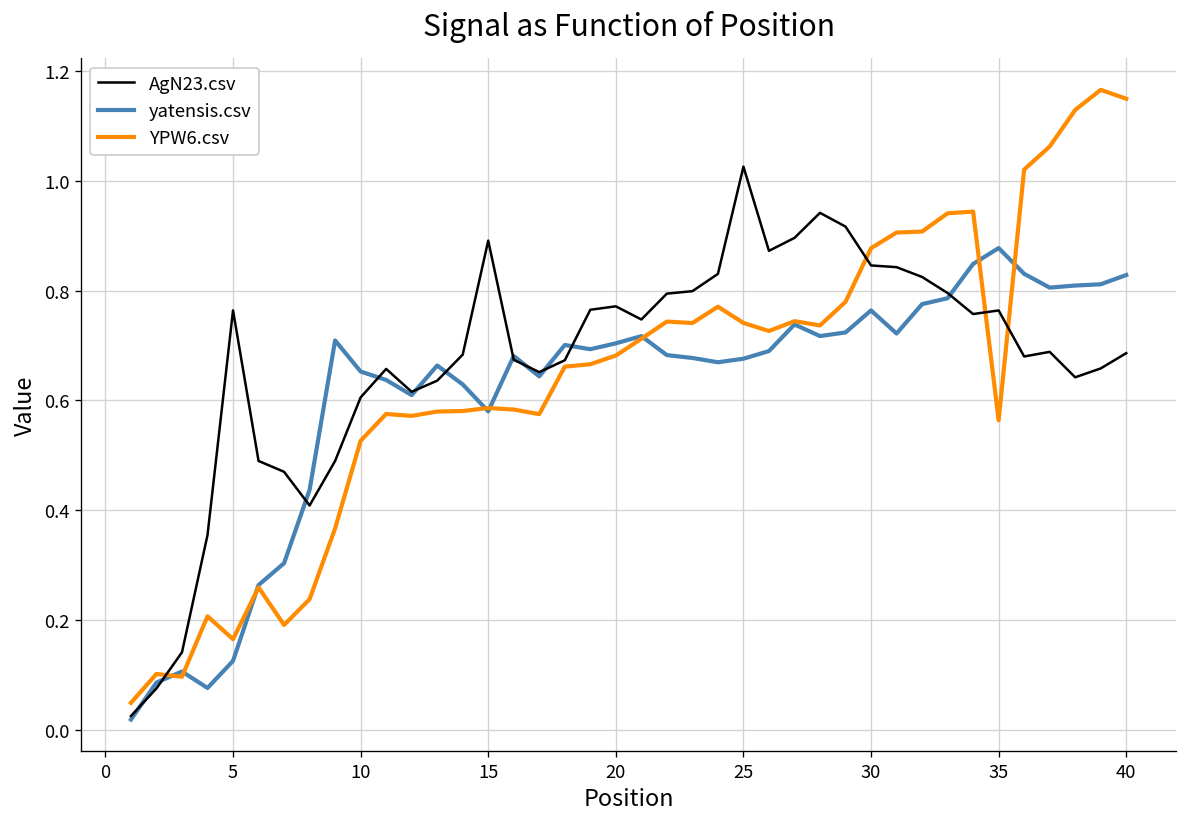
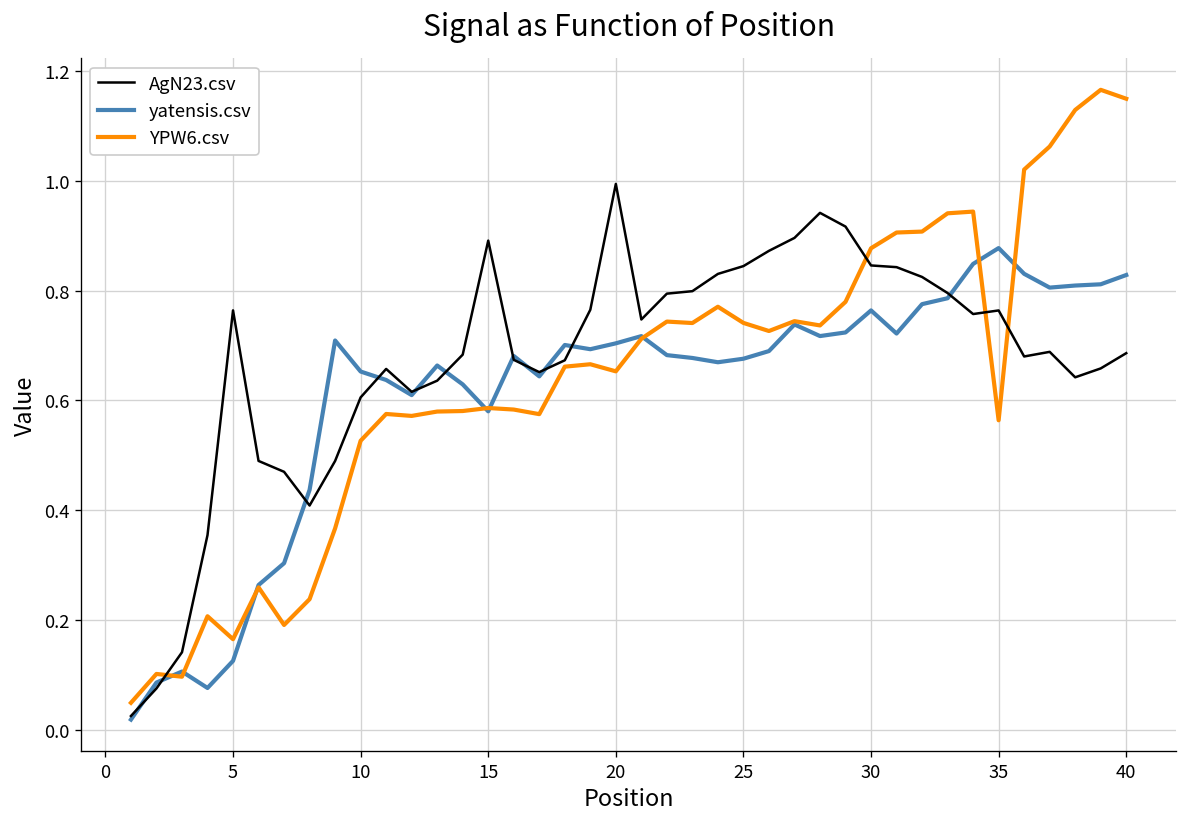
  {
    "AgN23.csv": {
      "5": 0.76,
      "10": 0.61,
      "15": 0.89,
-     "20": 0.77,
-     "25": 1.03,
+     "20": 0.99,
+     "25": 0.84,
      "30": 0.85,
      "35": 0.76,
      "40": 0.69
    },
    "yatensis.csv": {
      "5": 0.13,
      "10": 0.65,
      "15": 0.58,
      "20": 0.70,
      "25": 0.68,
      "30": 0.76,
      "35": 0.88,
      "40": 0.83
    },
    "YPW6.csv": {
      "5": 0.17,
      "10": 0.53,
      "15": 0.59,
-     "20": 0.68,
+     "20": 0.65,
      "25": 0.74,
      "30": 0.88,
      "35": 0.56,
      "40": 1.15
    }
  }
